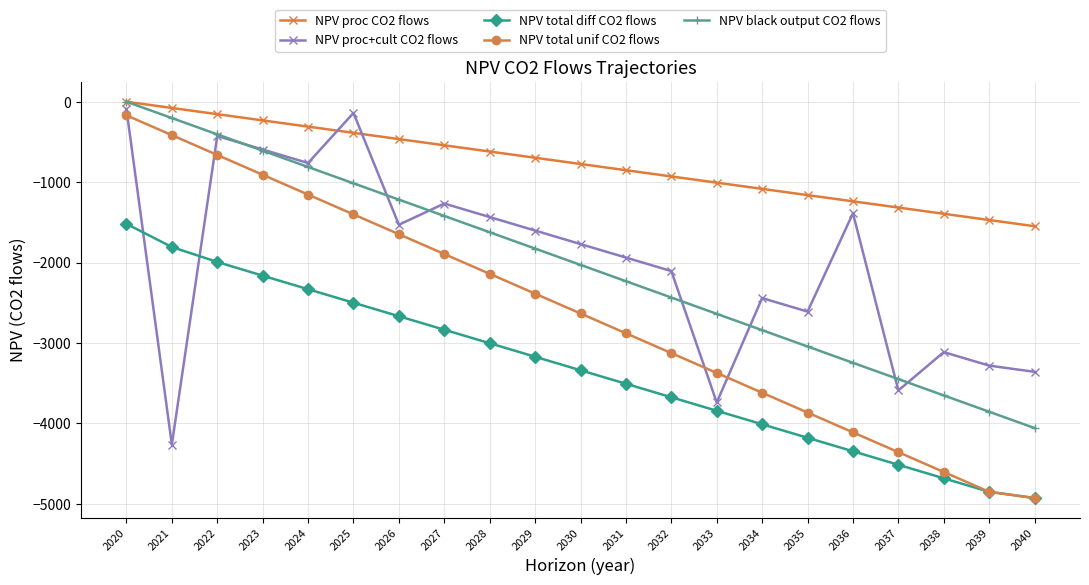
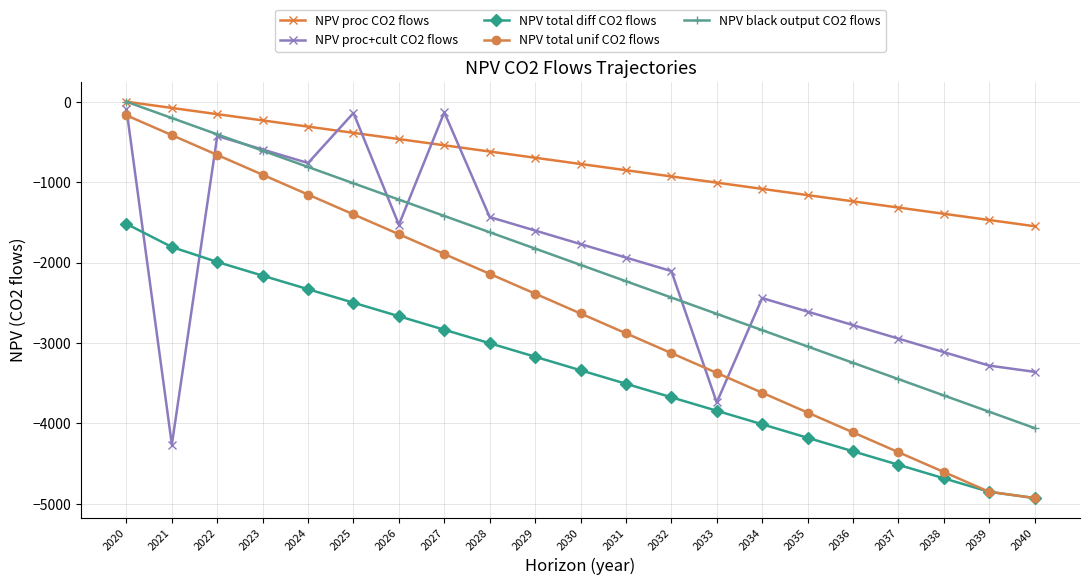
  {
    "NPV proc+cult CO2 flows": {
      "2020": -100,
      "2021": -4300,
      "2024": -800,
      "2025": -100,
      "2026": -1500,
-     "2027": -1300,
+     "2027": -100,
      "2028": -1400,
      "2029": -1600,
      "2030": -1800,
      "2031": -1900,
      "2032": -2100,
      "2033": -3700,
      "2034": -2400,
      "2035": -2600,
-     "2036": -1400,
-     "2037": -3600,
+     "2036": -2800,
+     "2037": -2900,
      "2038": -3100,
      "2039": -3300,
      "2040": -3400
    }
  }
